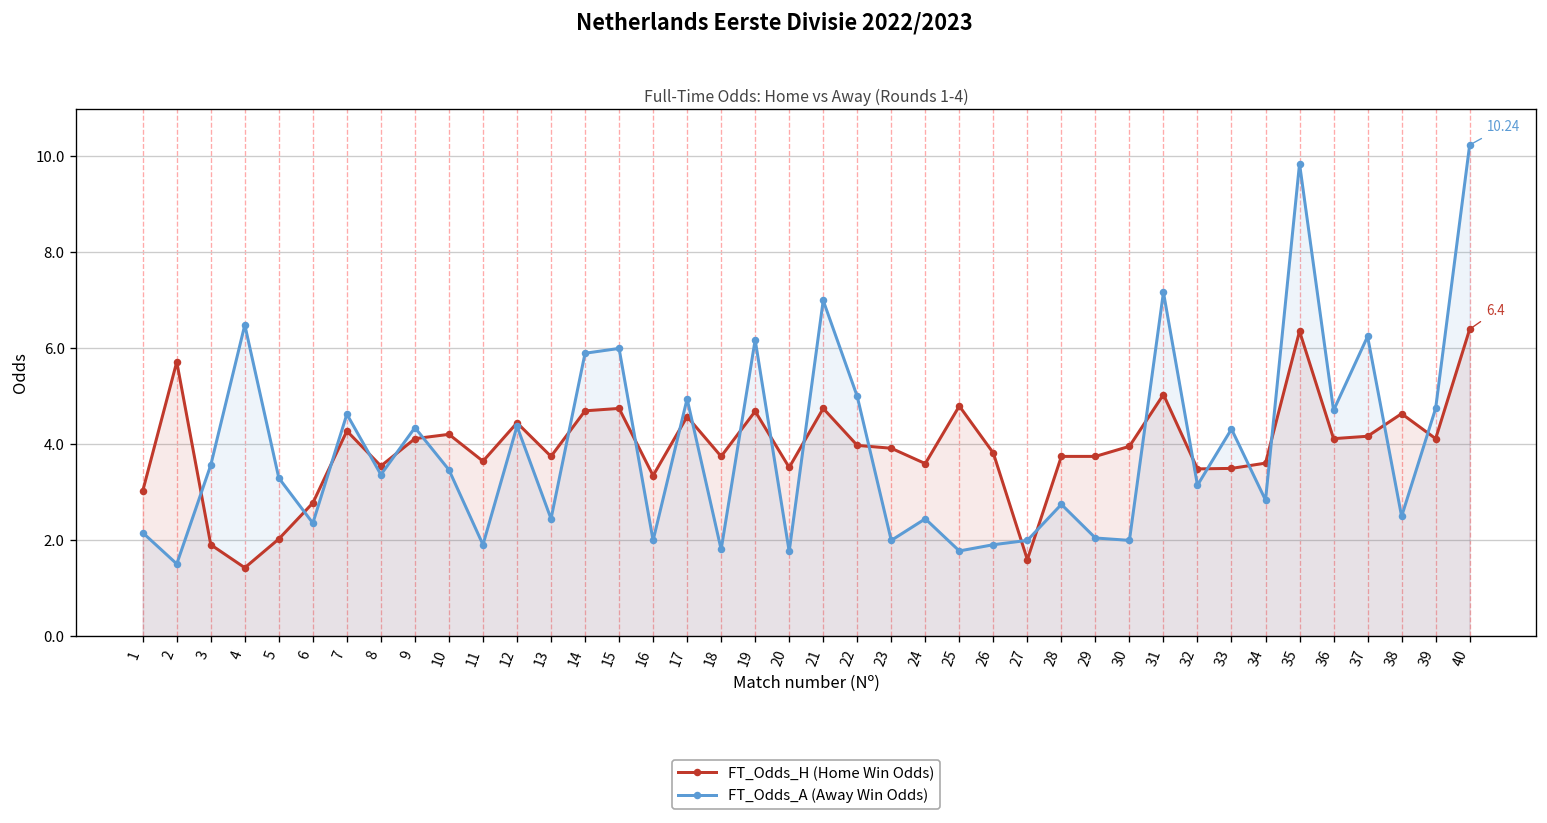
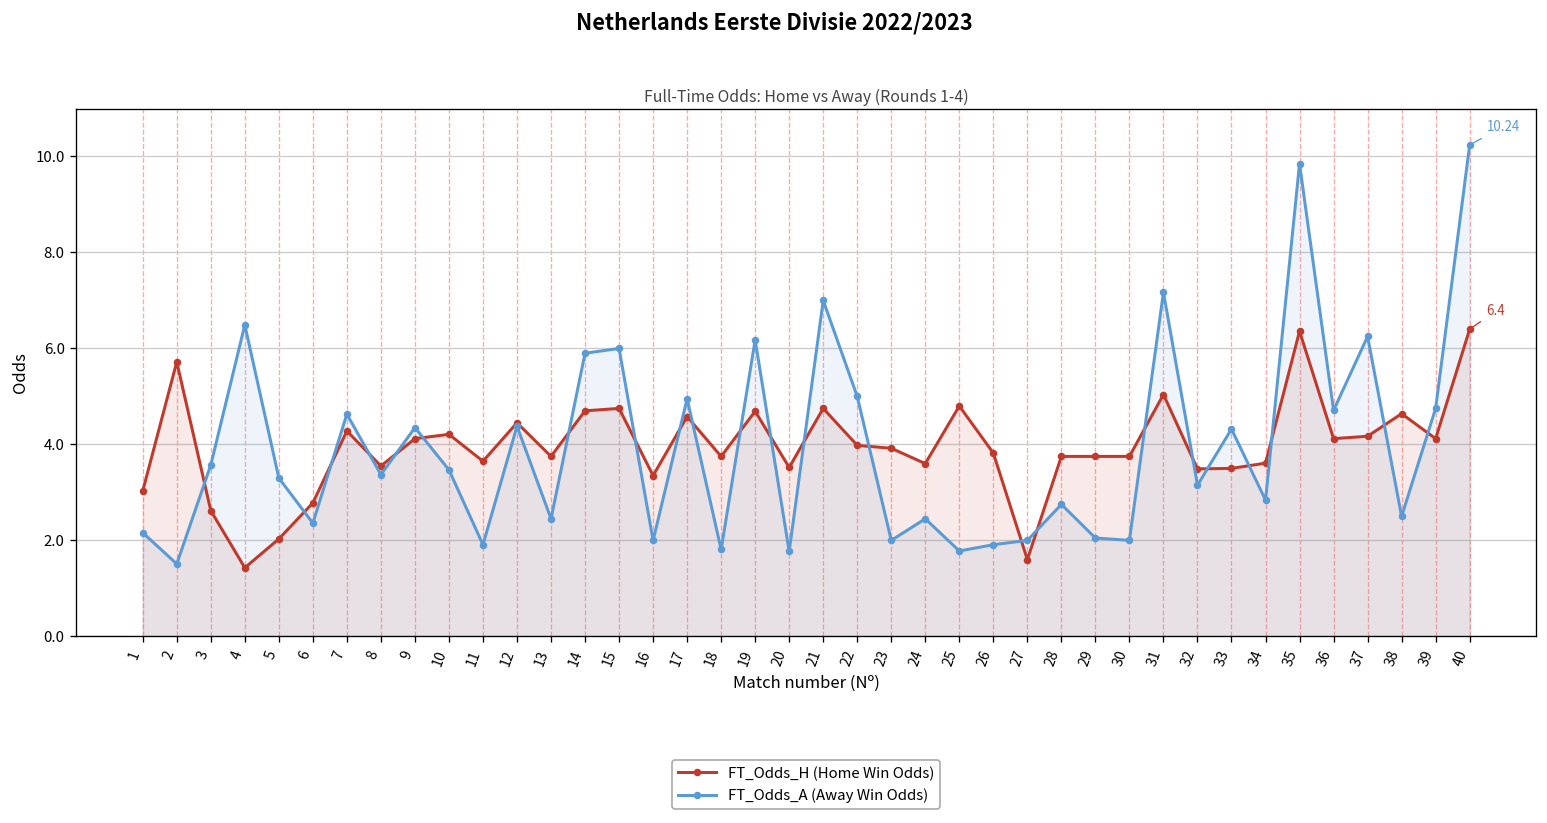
  {
    "FT_Odds_H (Home Win Odds)": {
      "1": 3.0,
      "2": 5.7,
-     "3": 1.9,
+     "3": 2.6,
      "4": 1.4,
      "5": 2.0,
      "6": 2.8,
      "7": 4.3,
      "8": 3.6,
      "9": 4.1,
      "10": 4.2,
      "11": 3.7,
      "12": 4.5,
      "13": 3.8,
      "14": 4.7,
      "15": 4.8,
      "16": 3.4,
      "17": 4.6,
      "18": 3.8,
      "19": 4.7,
      "20": 3.5,
      "21": 4.8,
      "22": 4.0,
      "23": 3.9,
      "24": 3.6,
      "25": 4.8,
      "26": 3.8,
      "27": 1.6,
      "28": 3.8,
      "29": 3.8,
-     "30": 4.0,
+     "30": 3.8,
      "31": 5.0,
      "32": 3.5,
      "33": 3.5,
      "34": 3.6,
      "35": 6.4,
      "36": 4.1,
      "37": 4.2,
      "38": 4.6,
      "39": 4.1
    },
    "FT_Odds_A (Away Win Odds)": {
      "40": 10.24
    }
  }
